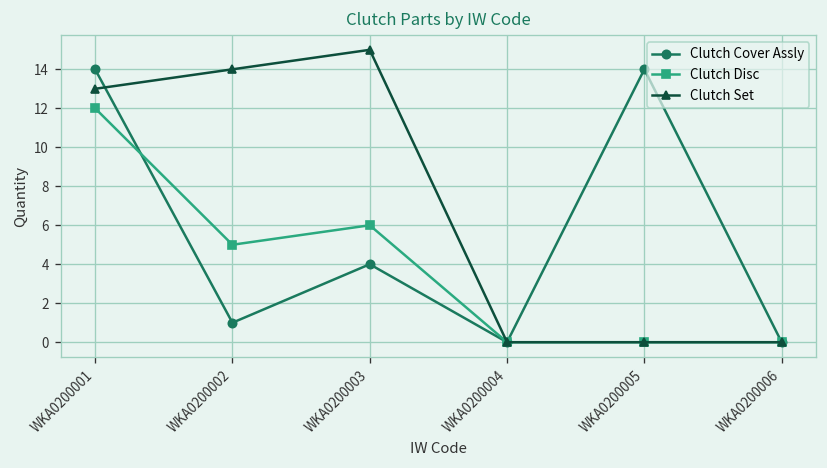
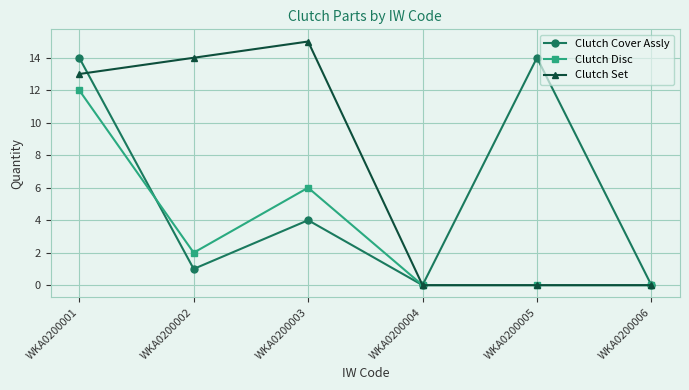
  {
    "Clutch Disc": {
      "WKA0200001": 12,
-     "WKA0200002": 5,
+     "WKA0200002": 2,
      "WKA0200003": 6
    }
  }
